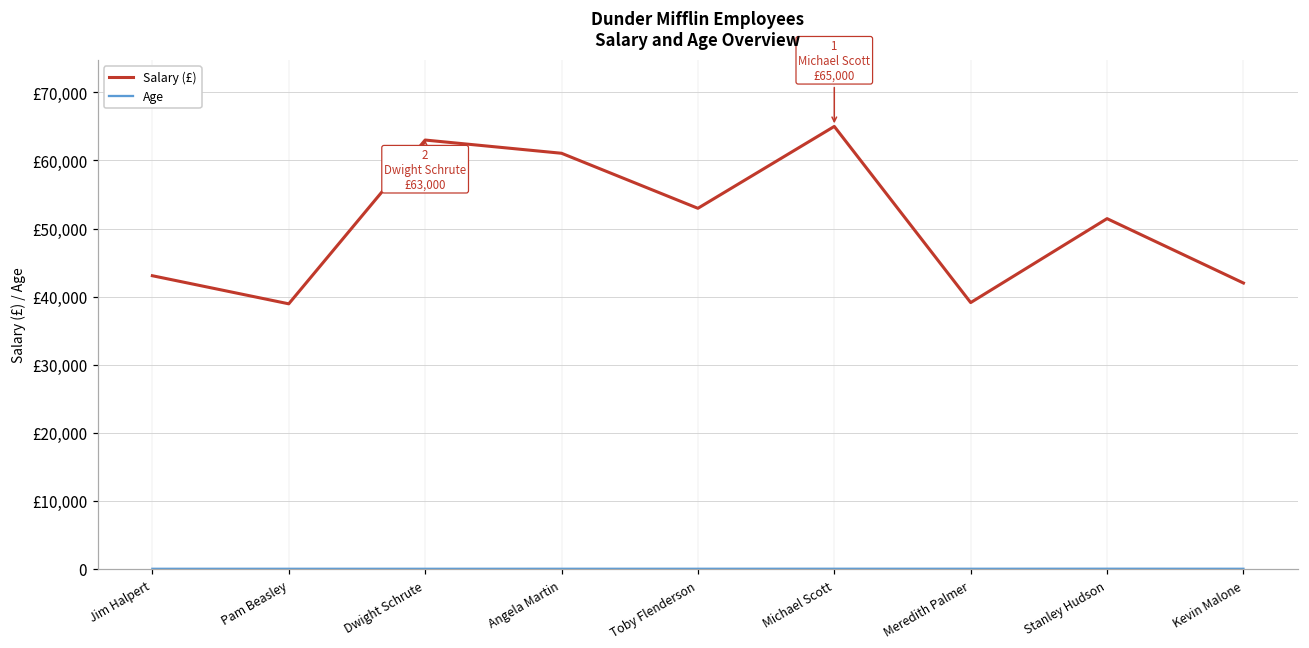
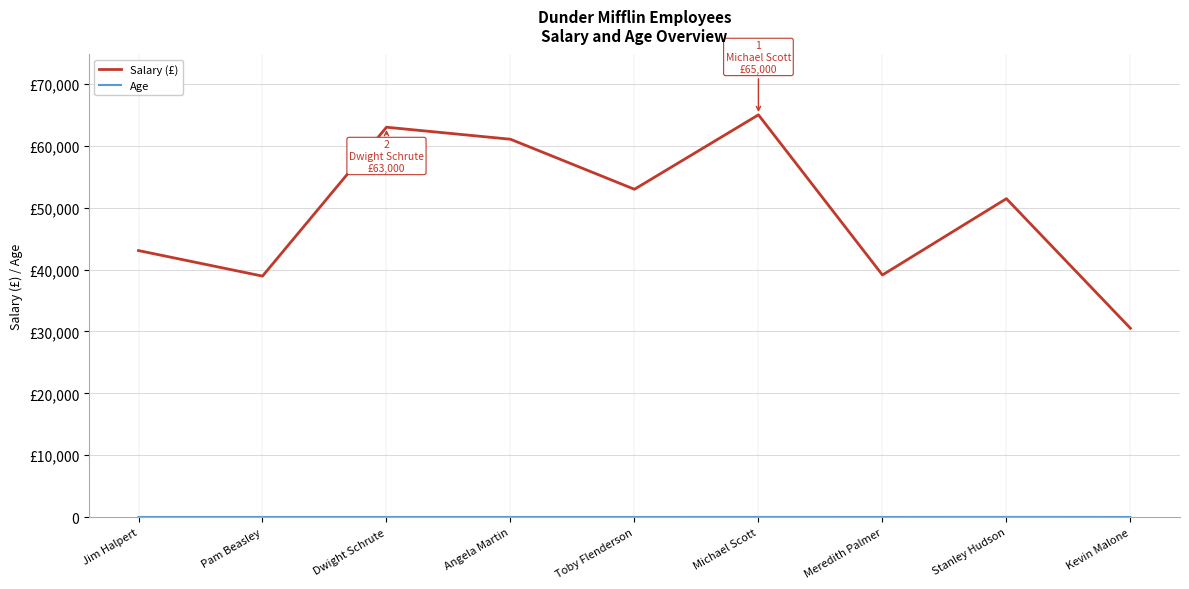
  {
    "Salary (£)": {
      "Jim Halpert": "£43,000",
      "Pam Beasley": "£39,000",
      "Angela Martin": "£61,000",
      "Toby Flenderson": "£53,000",
      "Meredith Palmer": "£39,000",
      "Stanley Hudson": "£51,000",
-     "Kevin Malone": "£42,000"
+     "Kevin Malone": "£31,000"
    },
    "Age": {
      "Jim Halpert": "£0",
      "Pam Beasley": "£0",
      "Dwight Schrute": "£0",
      "Angela Martin": "£0",
      "Toby Flenderson": "£0",
      "Michael Scott": "£0",
      "Meredith Palmer": "£0",
      "Stanley Hudson": "£0",
      "Kevin Malone": "£0"
    }
  }
